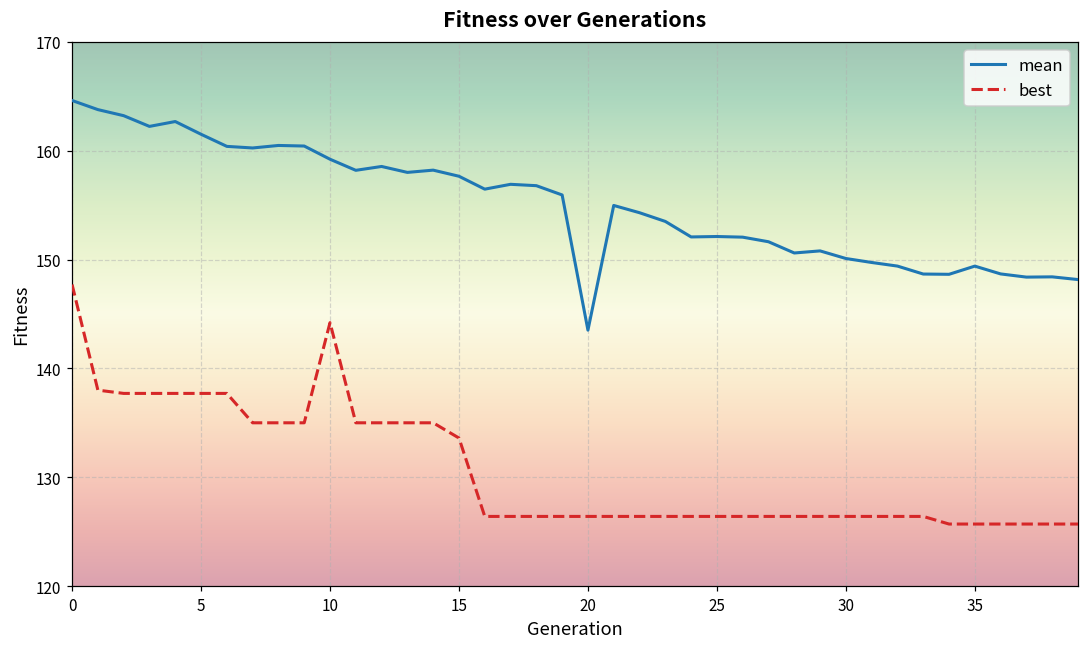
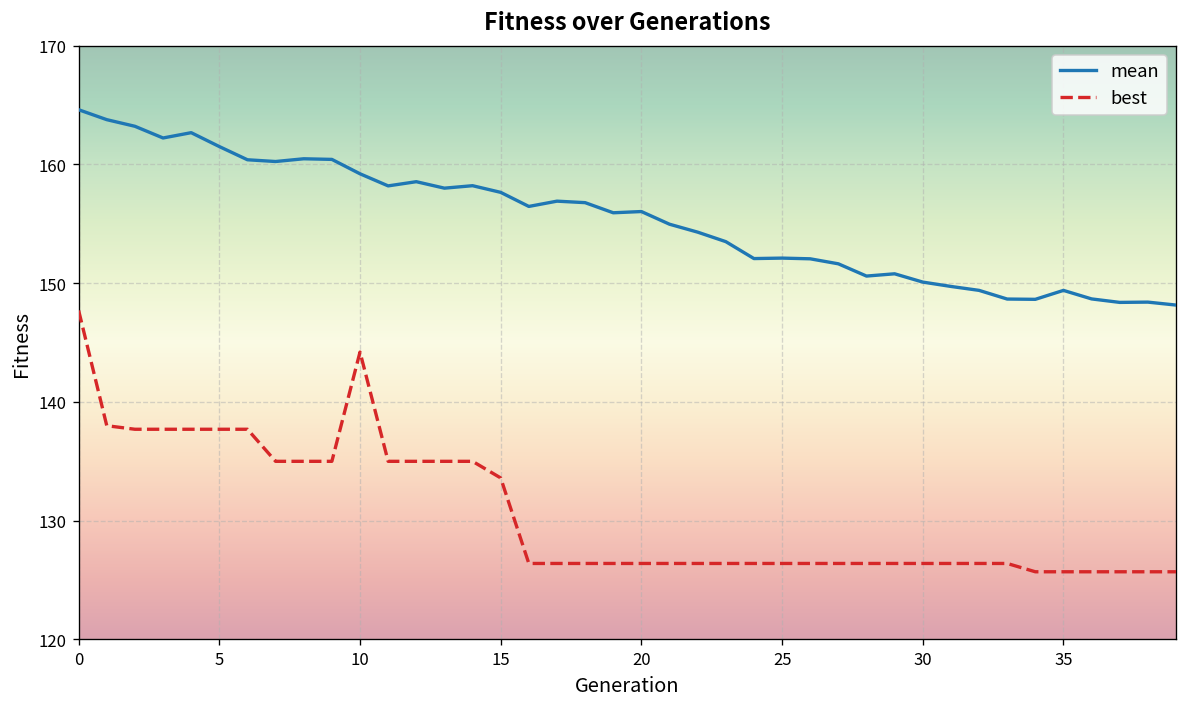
  {
    "mean": {
      "0": 165,
      "5": 162,
      "10": 159,
      "15": 158,
-     "20": 144,
+     "20": 156,
      "25": 152,
      "30": 150,
      "35": 149
    },
    "best": {
      "0": 148,
      "5": 138,
      "10": 144,
      "15": 134,
      "20": 126,
      "25": 126,
      "30": 126,
      "35": 126
    }
  }
